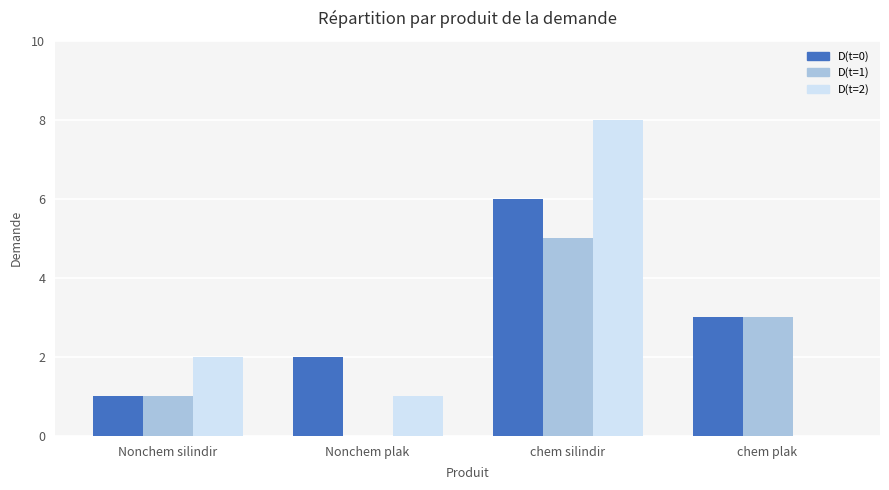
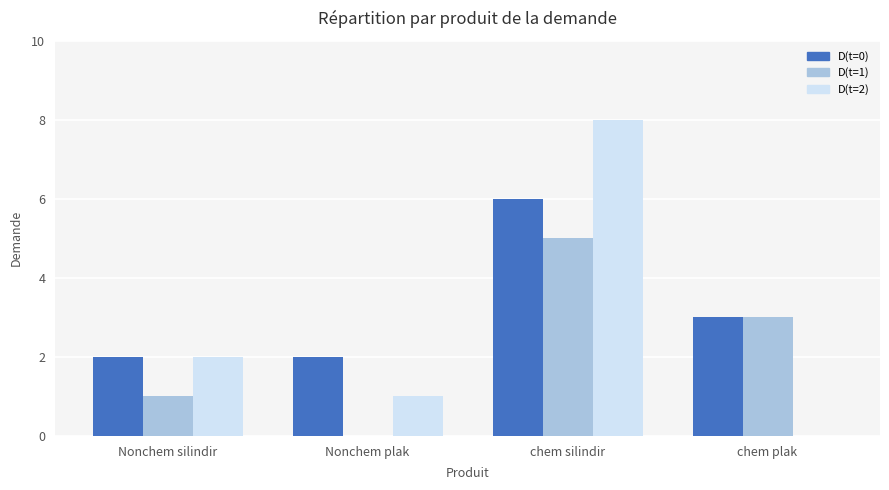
  {
    "D(t=0)": {
-     "Nonchem silindir": 1,
+     "Nonchem silindir": 2,
      "Nonchem plak": 2,
      "chem silindir": 6,
      "chem plak": 3
    }
  }
